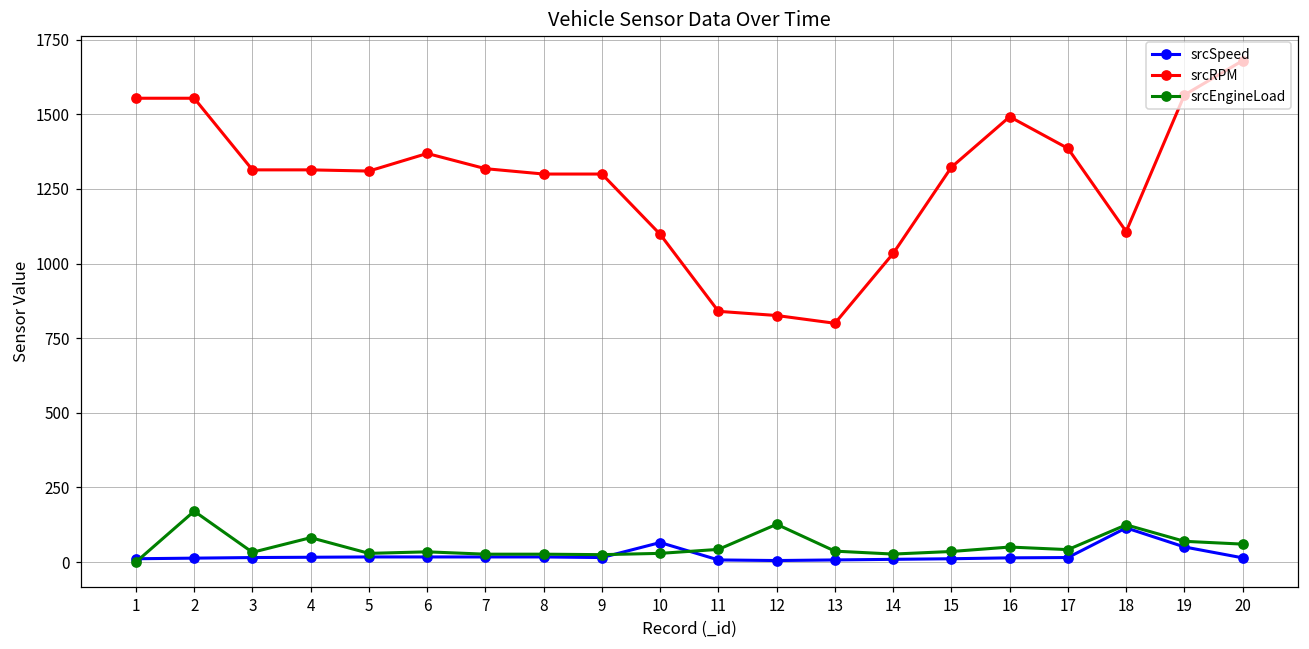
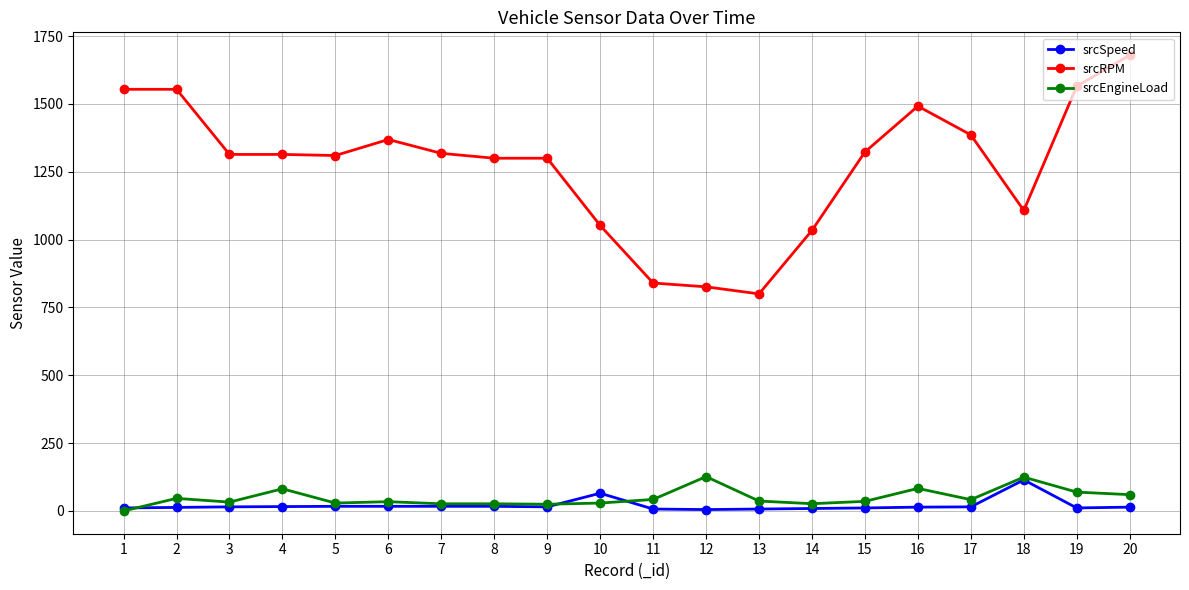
  {
    "srcSpeed": {
      "1": 10,
      "2": 10,
      "3": 20,
      "4": 20,
      "5": 20,
      "6": 20,
      "9": 20,
      "10": 70,
      "11": 10,
      "12": 10,
      "13": 10,
      "14": 10,
      "15": 10,
      "16": 10,
      "17": 20,
      "18": 110,
-     "19": 50,
+     "19": 10,
      "20": 10
    },
    "srcRPM": {
      "1": 1550,
      "2": 1550,
      "3": 1310,
      "4": 1310,
      "5": 1310,
      "6": 1370,
      "7": 1320,
      "8": 1300,
      "9": 1300,
-     "10": 1100,
+     "10": 1050,
      "11": 840,
      "12": 830,
      "13": 800,
      "14": 1030,
      "15": 1320,
      "16": 1490,
      "17": 1390,
      "18": 1110
    },
    "srcEngineLoad": {
      "1": 0,
-     "2": 170,
+     "2": 50,
      "3": 30,
      "4": 80,
      "5": 30,
      "6": 30,
      "9": 20,
      "10": 30,
      "11": 40,
      "12": 130,
      "13": 40,
      "14": 30,
      "15": 40,
-     "16": 50,
+     "16": 80,
      "17": 40,
      "18": 120,
      "19": 70,
      "20": 60
    }
  }
